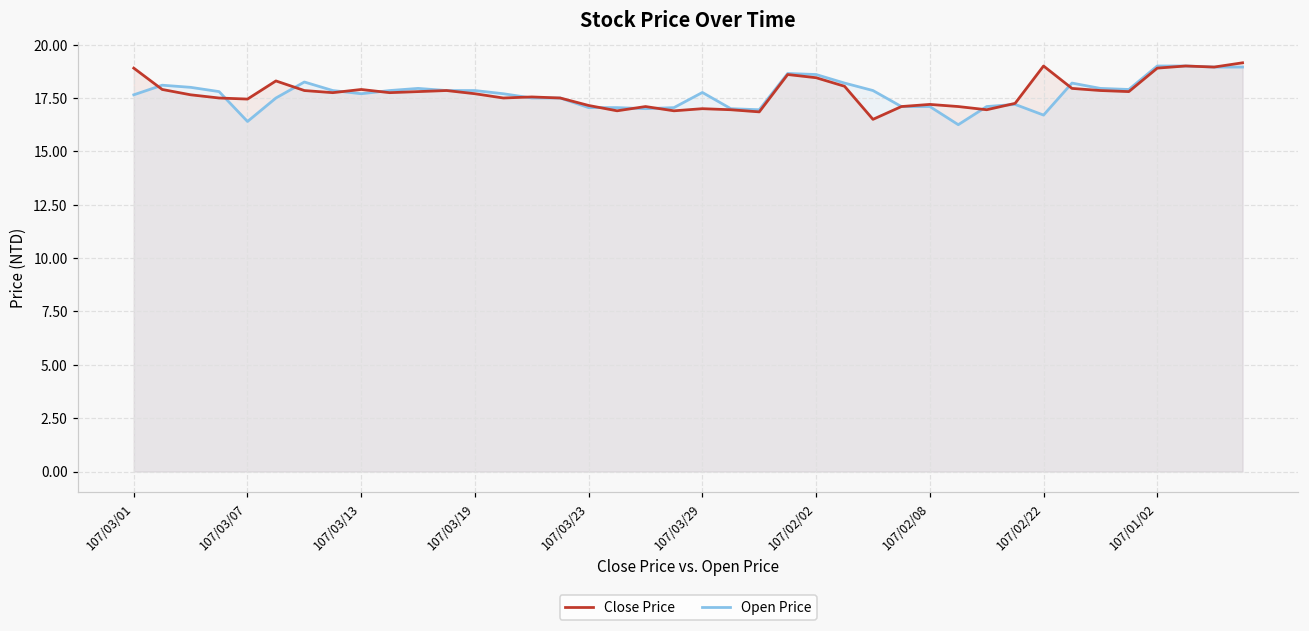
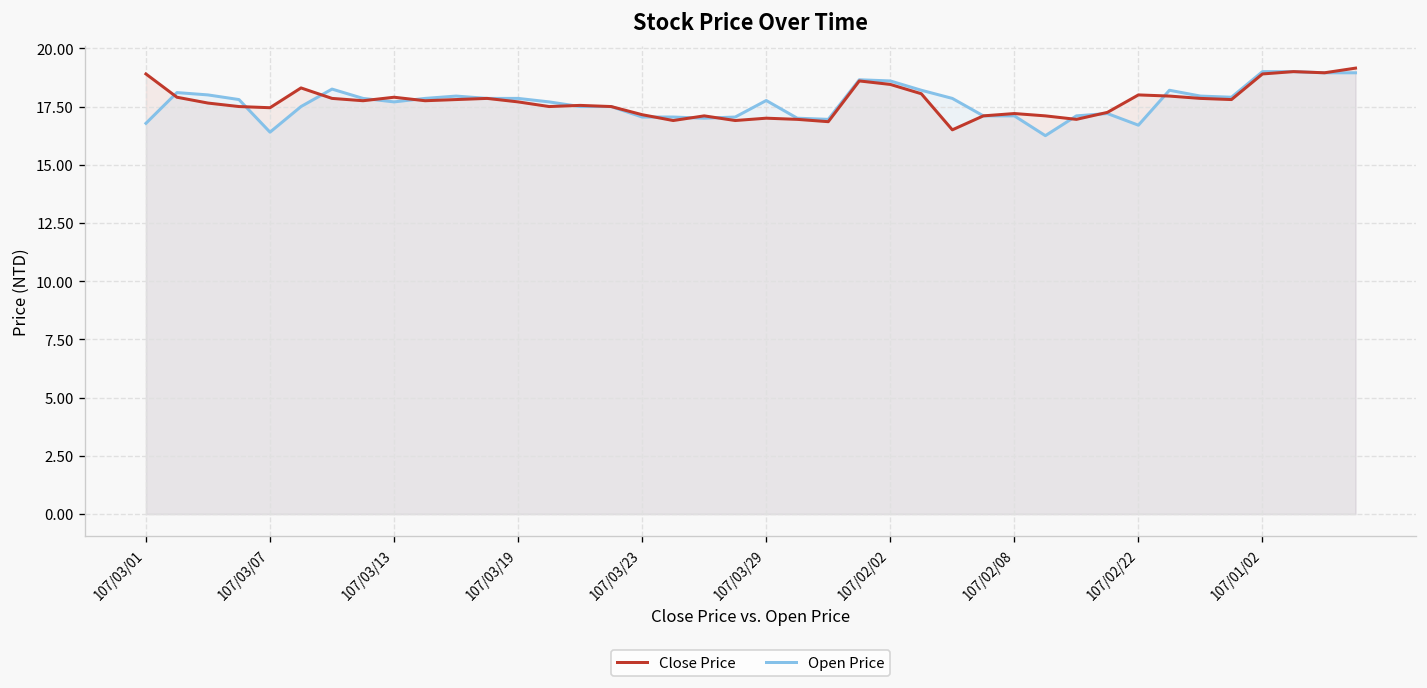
  {
    "Close Price": {
      "107/03/01": 19,
      "107/03/07": 17.5,
      "107/03/13": 18,
      "107/03/19": 17.7,
      "107/03/29": 17,
      "107/02/02": 18.5,
-     "107/02/22": 19
+     "107/02/22": 18
    },
    "Open Price": {
-     "107/03/01": 17.7,
+     "107/03/01": 16.8,
      "107/03/07": 16.4,
      "107/03/13": 17.7,
      "107/03/19": 17.9,
      "107/03/29": 17.8,
      "107/02/02": 18.6,
      "107/02/22": 16.7
    }
  }
